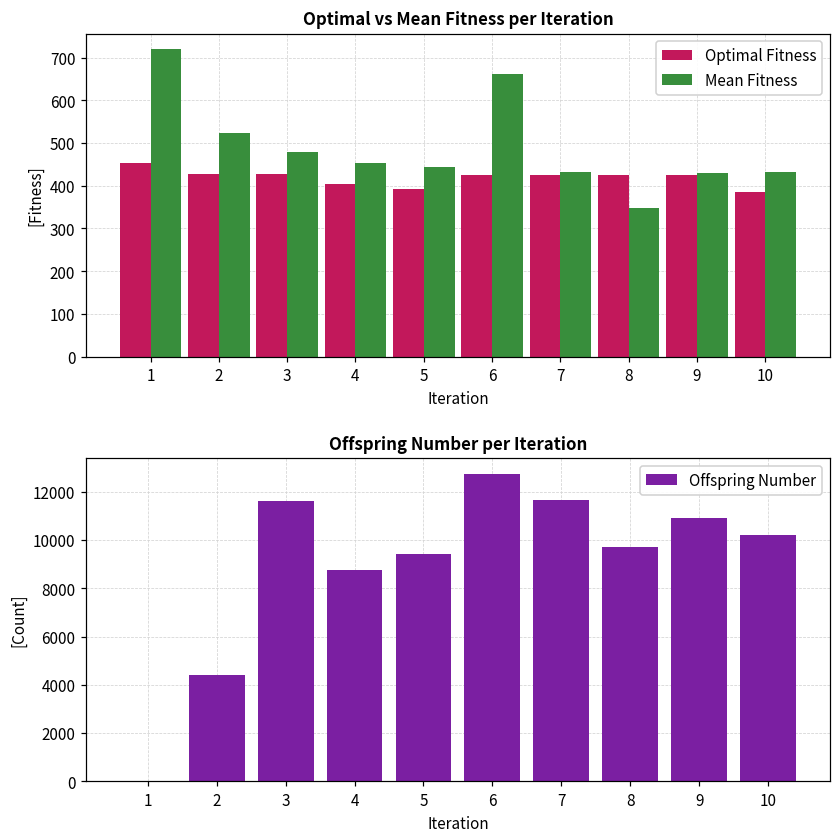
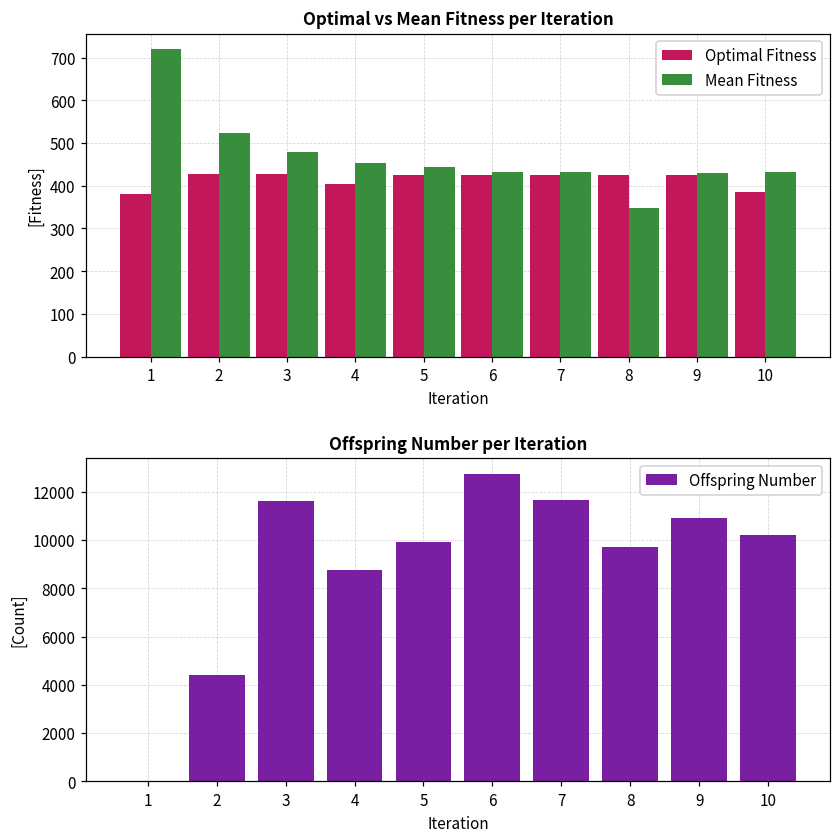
  {
    "Optimal vs Mean Fitness per Iteration": {
      "Optimal Fitness": {
-       "1": 450,
+       "1": 380,
        "2": 430,
        "3": 430,
        "4": 400,
-       "5": 390,
+       "5": 420,
        "6": 420,
        "7": 420,
        "8": 420,
        "9": 420,
        "10": 390
      },
      "Mean Fitness": {
        "1": 720,
        "2": 520,
        "3": 480,
        "4": 450,
        "5": 440,
-       "6": 660,
+       "6": 430,
        "7": 430,
        "8": 350,
        "9": 430,
        "10": 430
      }
    },
    "Offspring Number per Iteration": {
      "1": 0,
      "2": 4400,
      "3": 11600,
      "4": 8800,
-     "5": 9400,
+     "5": 9900,
      "6": 12700,
      "7": 11700,
      "8": 9700,
      "9": 10900,
      "10": 10200
    }
  }
